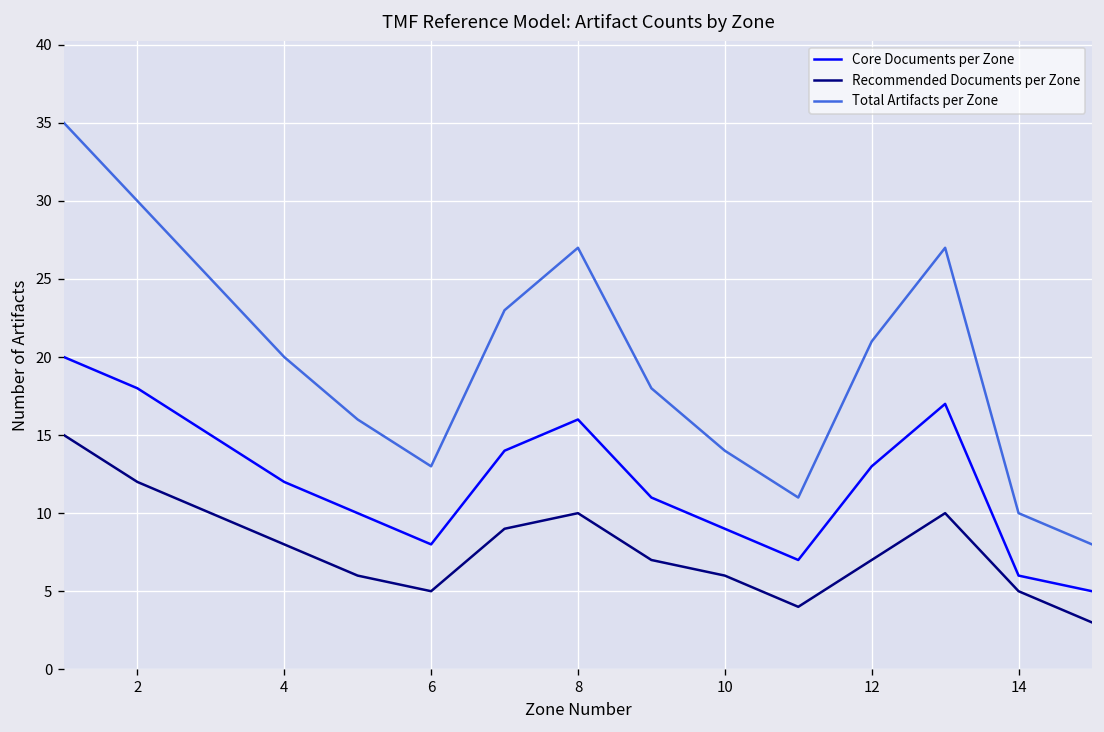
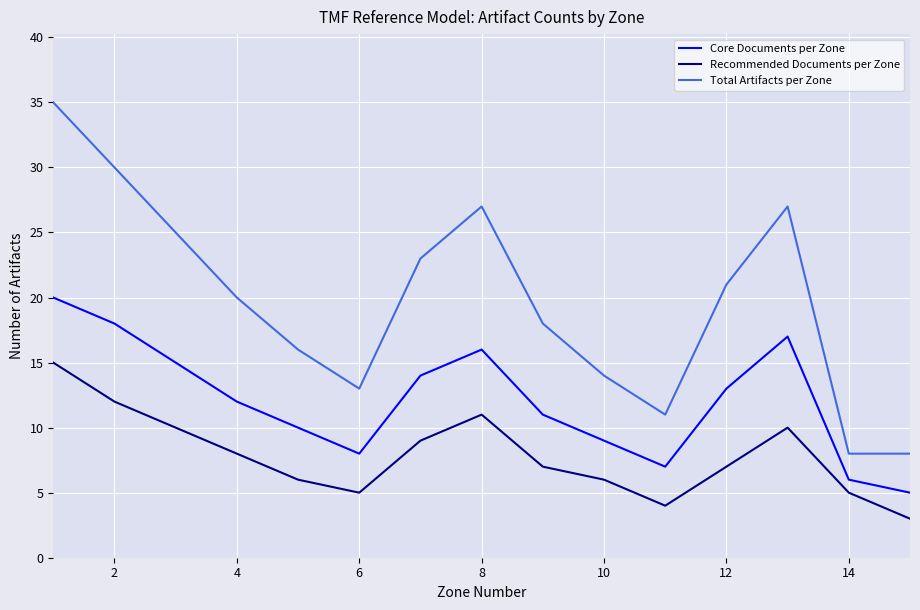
  {
    "Core Documents per Zone": {
      "2": 18,
      "4": 12,
      "6": 8,
      "8": 16,
      "10": 9,
      "12": 13,
      "14": 6
    },
    "Recommended Documents per Zone": {
      "2": 12,
      "4": 8,
      "6": 5,
-     "8": 10,
+     "8": 11,
      "10": 6,
      "12": 7,
      "14": 5
    },
    "Total Artifacts per Zone": {
      "2": 30,
      "4": 20,
      "6": 13,
      "8": 27,
      "10": 14,
      "12": 21,
-     "14": 10
+     "14": 8
    }
  }
